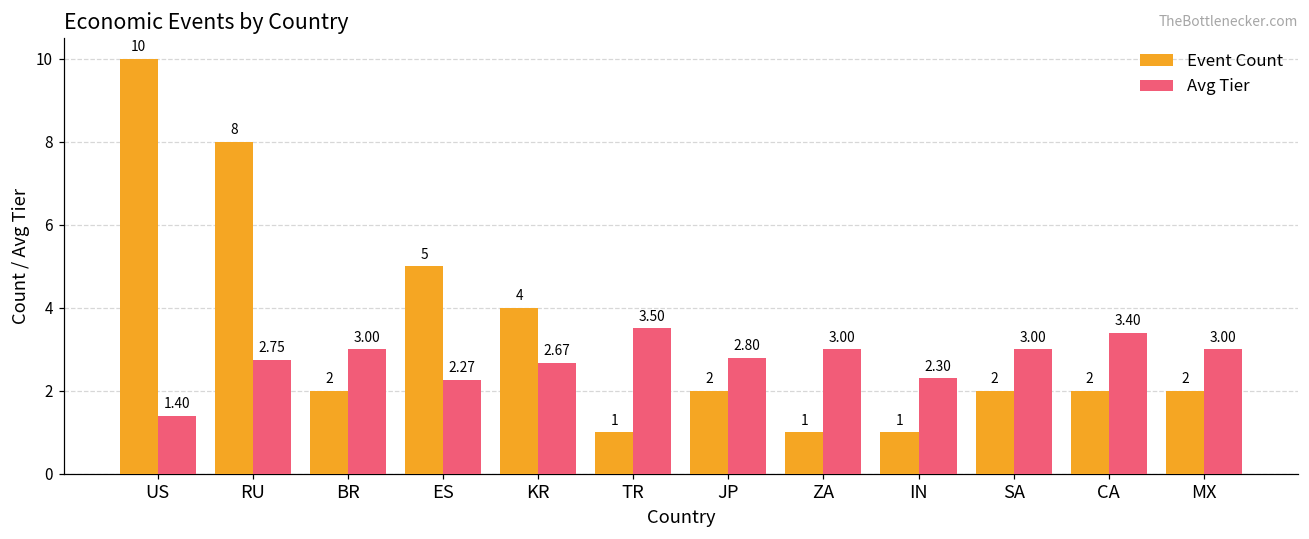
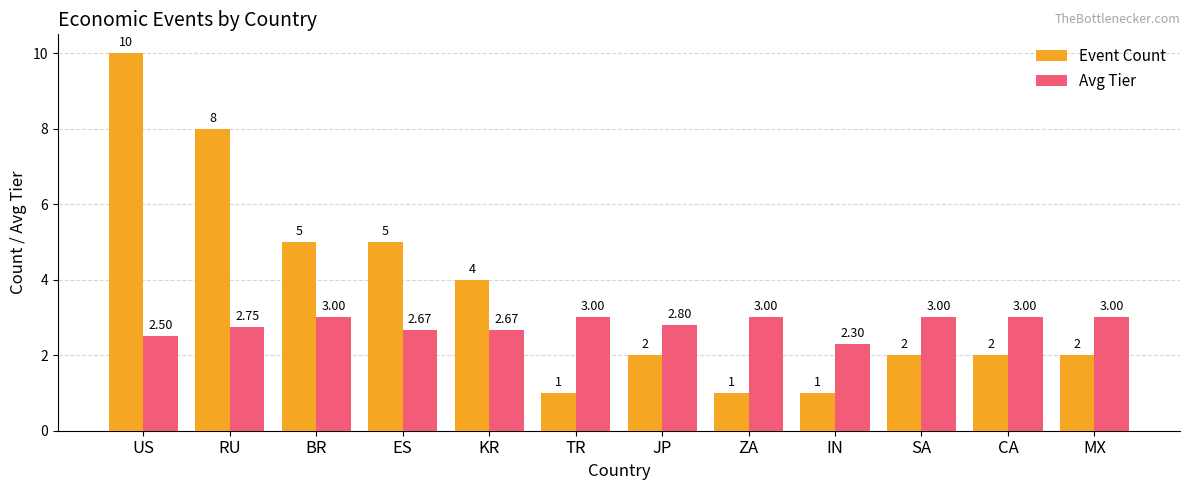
  {
    "Event Count": {
      "US": 10,
      "RU": 8,
-     "BR": 2,
+     "BR": 5,
      "ES": 5,
      "KR": 4,
      "TR": 1,
      "JP": 2,
      "ZA": 1,
      "IN": 1,
      "SA": 2,
      "CA": 2,
      "MX": 2
    },
    "Avg Tier": {
-     "US": 1.40,
+     "US": 2.50,
      "RU": 2.75,
      "BR": 3.00,
-     "ES": 2.27,
+     "ES": 2.67,
      "KR": 2.67,
-     "TR": 3.50,
+     "TR": 3.00,
      "JP": 2.80,
      "ZA": 3.00,
      "IN": 2.30,
      "SA": 3.00,
-     "CA": 3.40,
+     "CA": 3.00,
      "MX": 3.00
    }
  }
